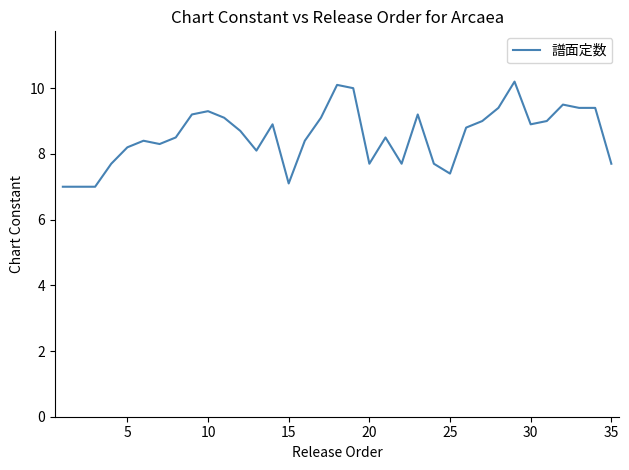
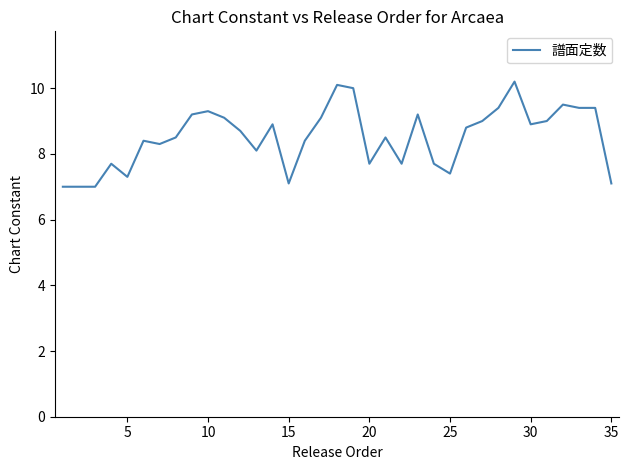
  {
-   "5": 8.2,
+   "5": 7.3,
    "10": 9.3,
    "15": 7.1,
    "20": 7.7,
    "25": 7.4,
    "30": 8.9,
-   "35": 7.7
+   "35": 7.1
  }
